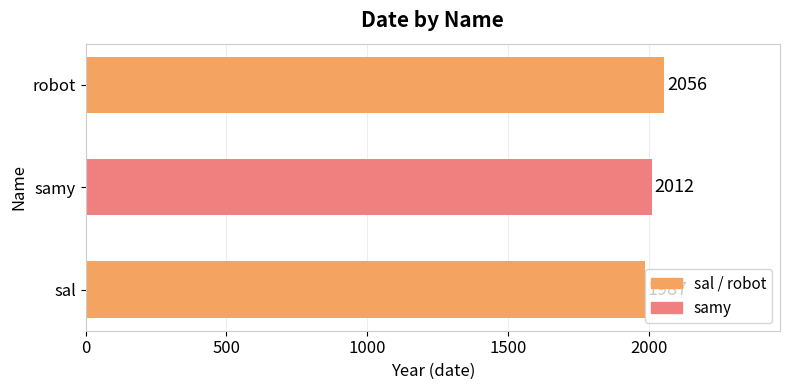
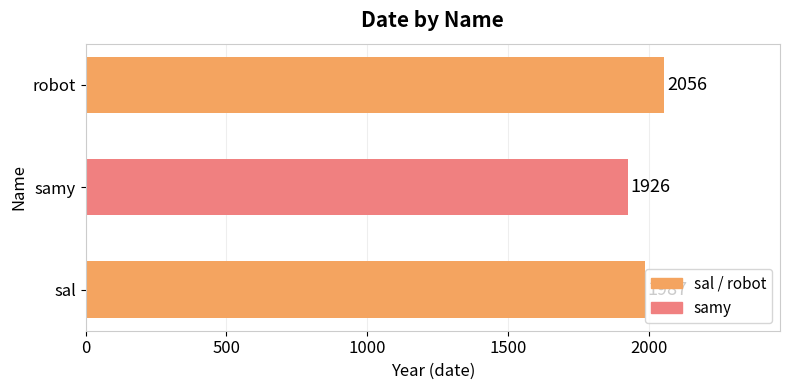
  {
    "robot": 2056,
-   "samy": 2012
+   "samy": 1926
  }
